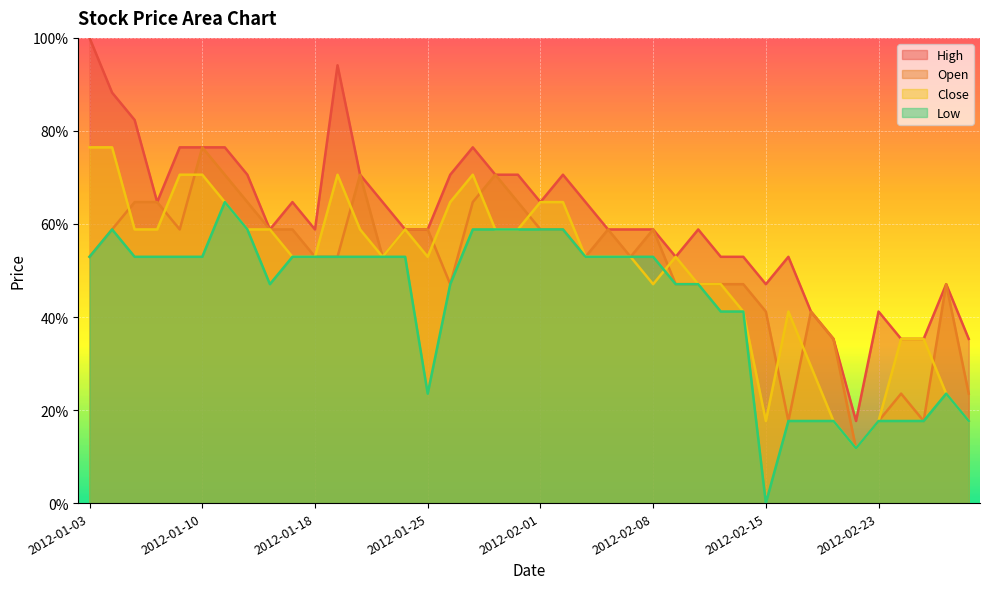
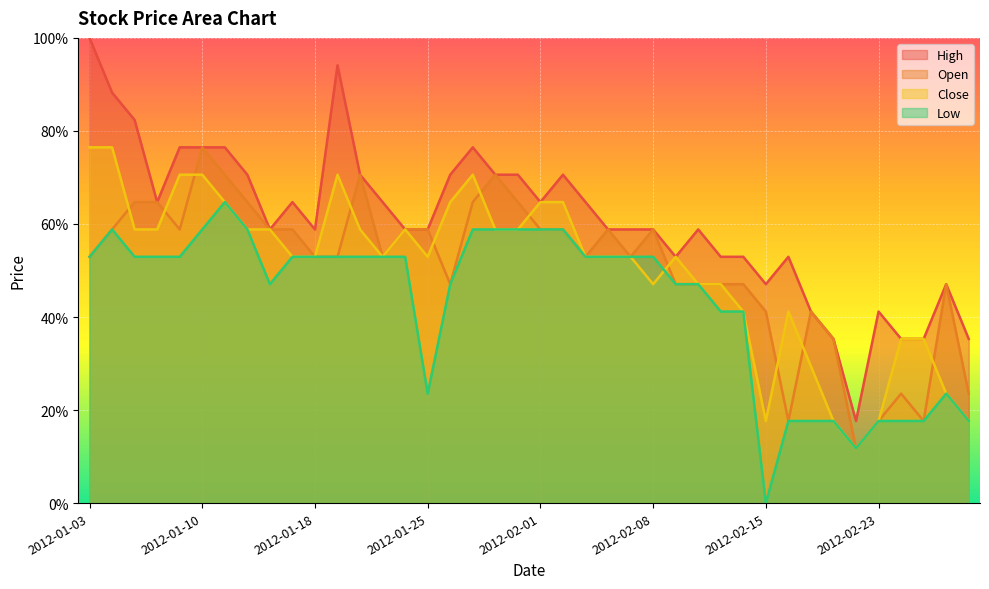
  {
    "Low": {
-     "2012-01-10": "53%",
+     "2012-01-10": "59%",
      "2012-01-25": "24%",
      "2012-02-08": "53%",
      "2012-02-15": "0%"
    }
  }
